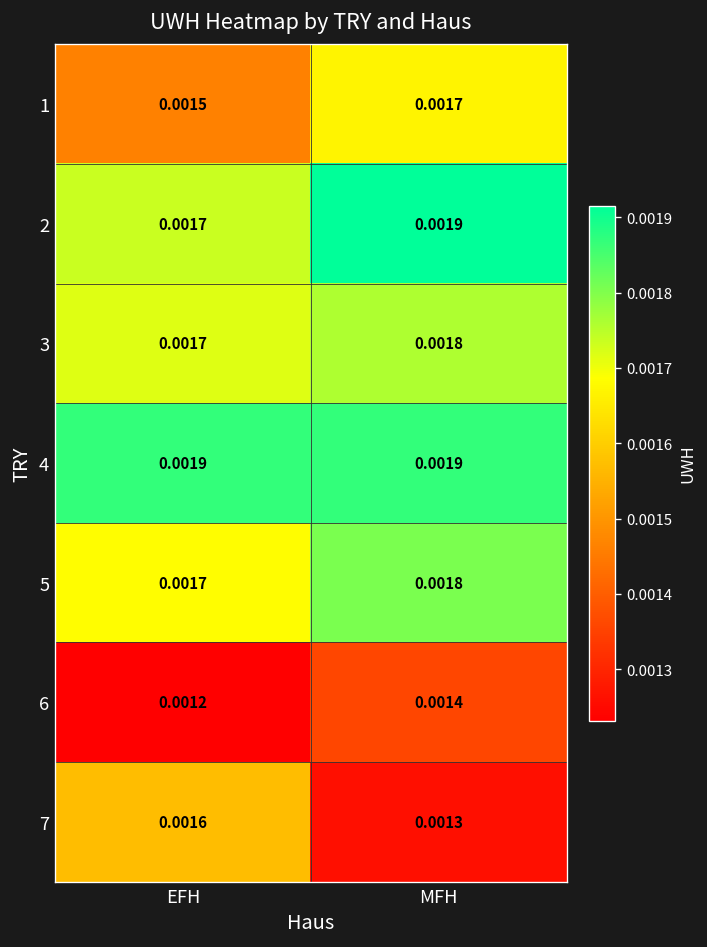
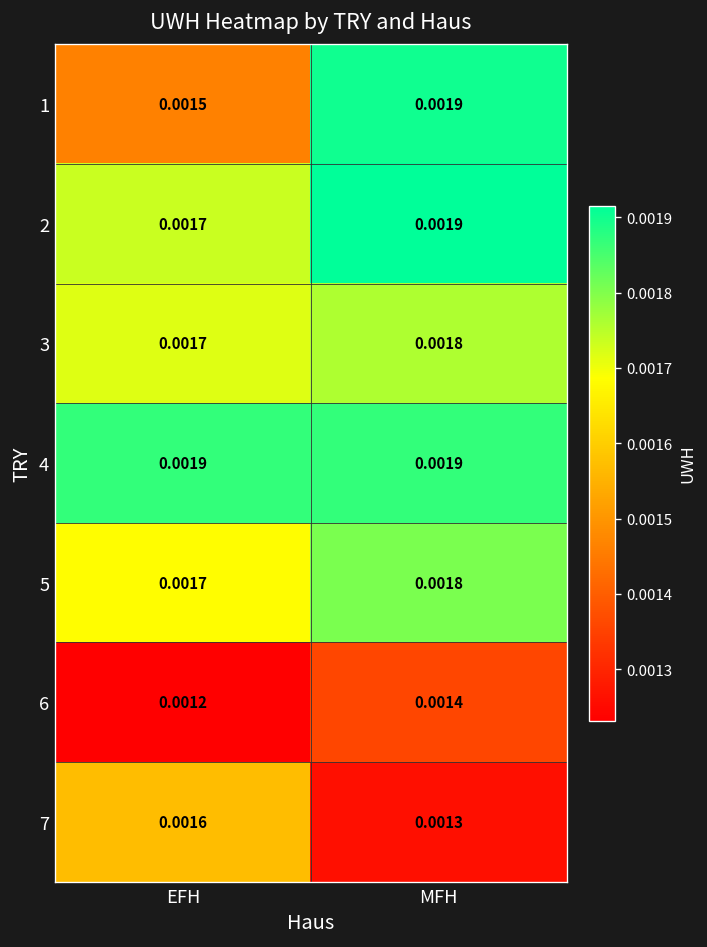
  {
    "1": {
      "EFH": 0.0015,
-     "MFH": 0.0017
+     "MFH": 0.0019
    },
    "2": {
      "EFH": 0.0017,
      "MFH": 0.0019
    },
    "3": {
      "EFH": 0.0017,
      "MFH": 0.0018
    },
    "4": {
      "EFH": 0.0019,
      "MFH": 0.0019
    },
    "5": {
      "EFH": 0.0017,
      "MFH": 0.0018
    },
    "6": {
      "EFH": 0.0012,
      "MFH": 0.0014
    },
    "7": {
      "EFH": 0.0016,
      "MFH": 0.0013
    }
  }
